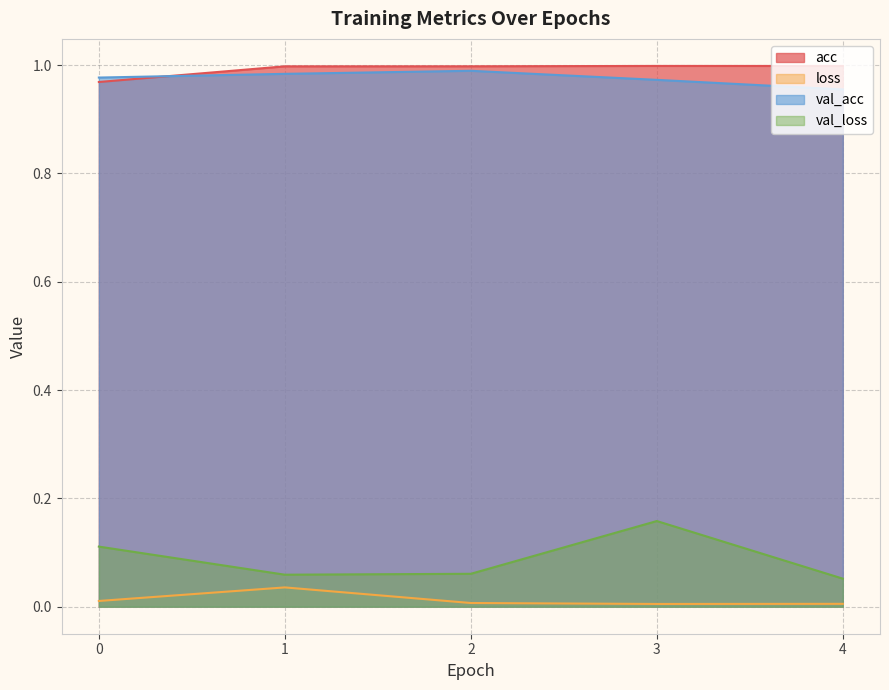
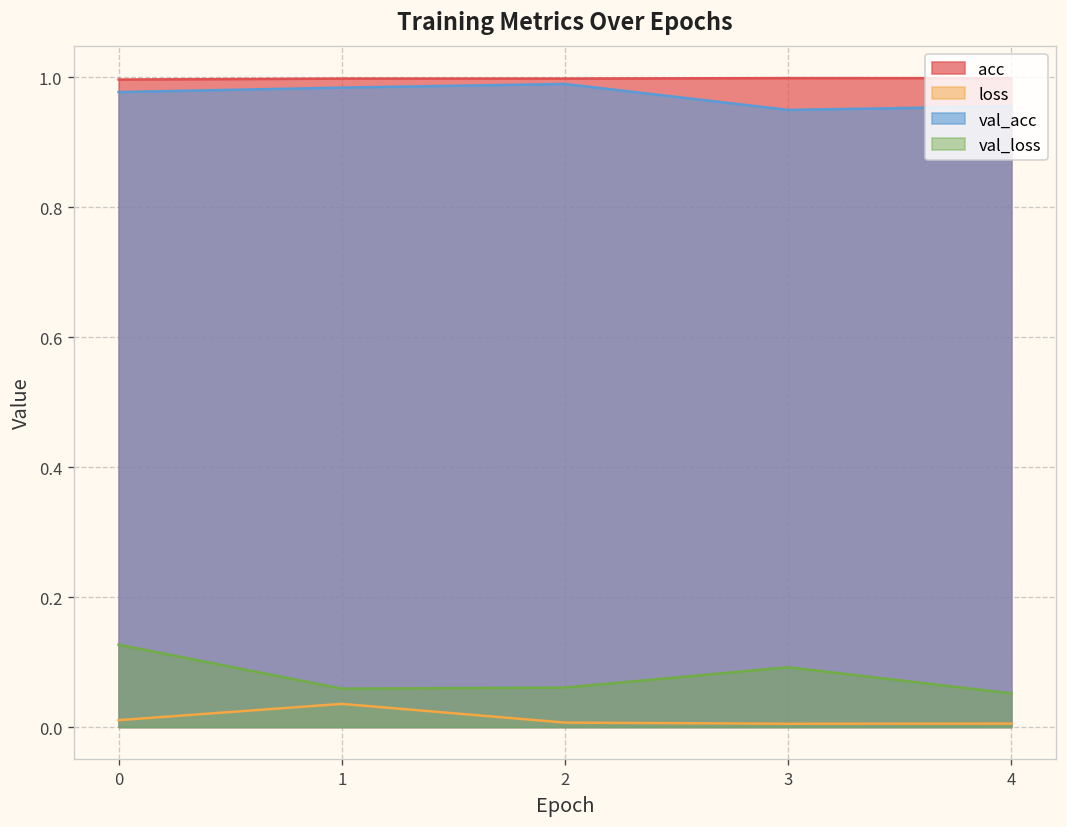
  {
    "acc": {
-     "0": 0.97,
+     "0": 1.00,
      "1": 1.00,
      "2": 1.00,
      "3": 1.00
    },
    "loss": {
      "0": 0.01,
      "1": 0.04,
      "2": 0.01,
      "3": 0.01,
      "4": 0.01
    },
    "val_acc": {
      "0": 0.98,
      "1": 0.98,
      "2": 0.99,
-     "3": 0.97
+     "3": 0.95
    },
    "val_loss": {
-     "0": 0.11,
+     "0": 0.13,
      "1": 0.06,
      "2": 0.06,
-     "3": 0.16,
+     "3": 0.09,
      "4": 0.05
    }
  }
